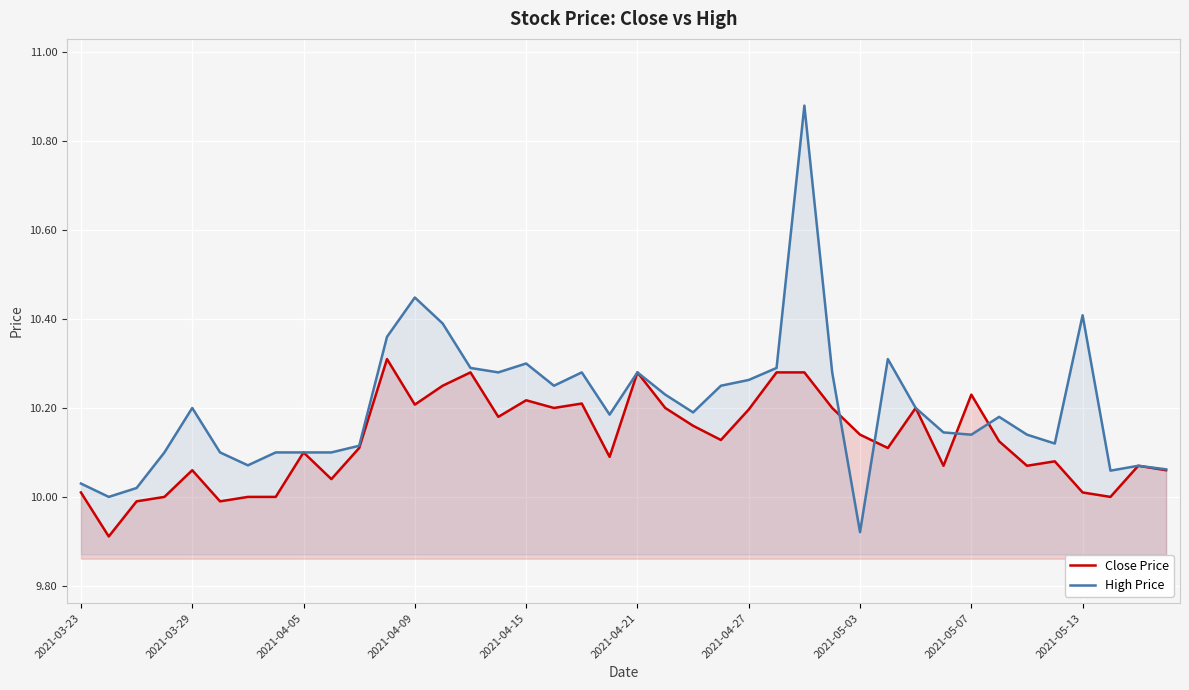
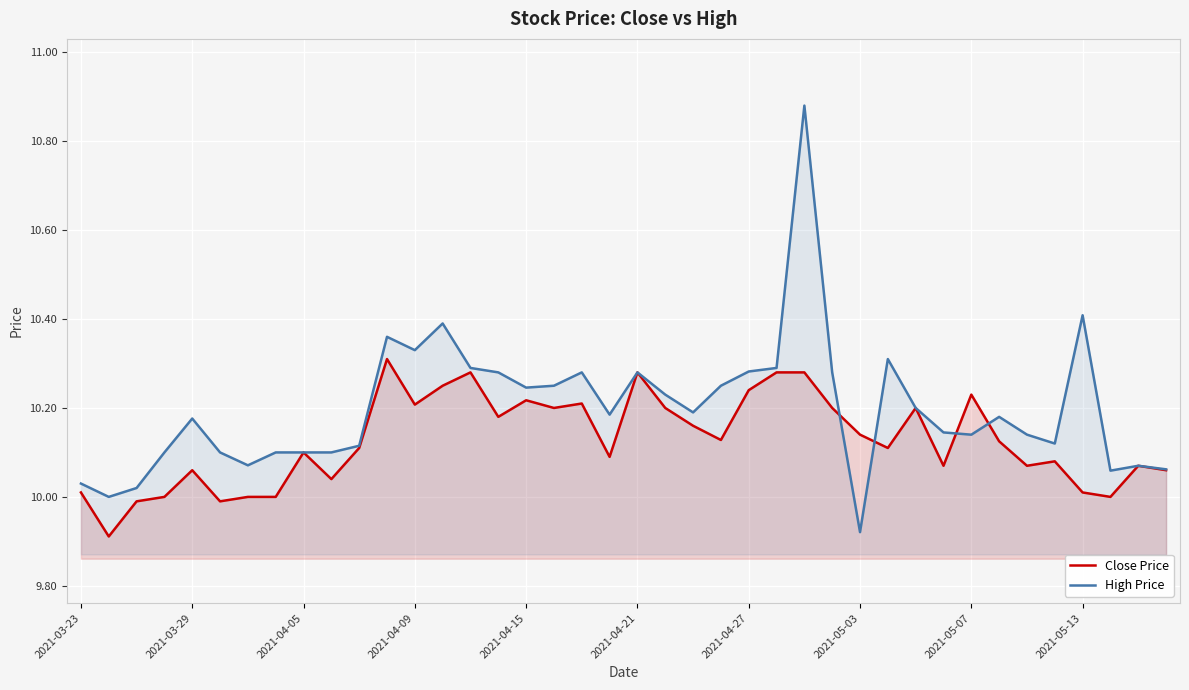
  {
    "Close Price": {
      "2021-03-23": 10.01,
      "2021-03-29": 10.06,
      "2021-04-09": 10.21,
      "2021-04-15": 10.22,
-     "2021-04-27": 10.20,
+     "2021-04-27": 10.24,
      "2021-05-03": 10.14,
      "2021-05-07": 10.23,
      "2021-05-13": 10.01
    },
    "High Price": {
      "2021-03-23": 10.03,
-     "2021-03-29": 10.20,
-     "2021-04-09": 10.45,
-     "2021-04-15": 10.30,
-     "2021-04-27": 10.26,
+     "2021-03-29": 10.18,
+     "2021-04-09": 10.33,
+     "2021-04-15": 10.25,
+     "2021-04-27": 10.28,
      "2021-05-03": 9.92,
      "2021-05-07": 10.14,
      "2021-05-13": 10.41
    }
  }
